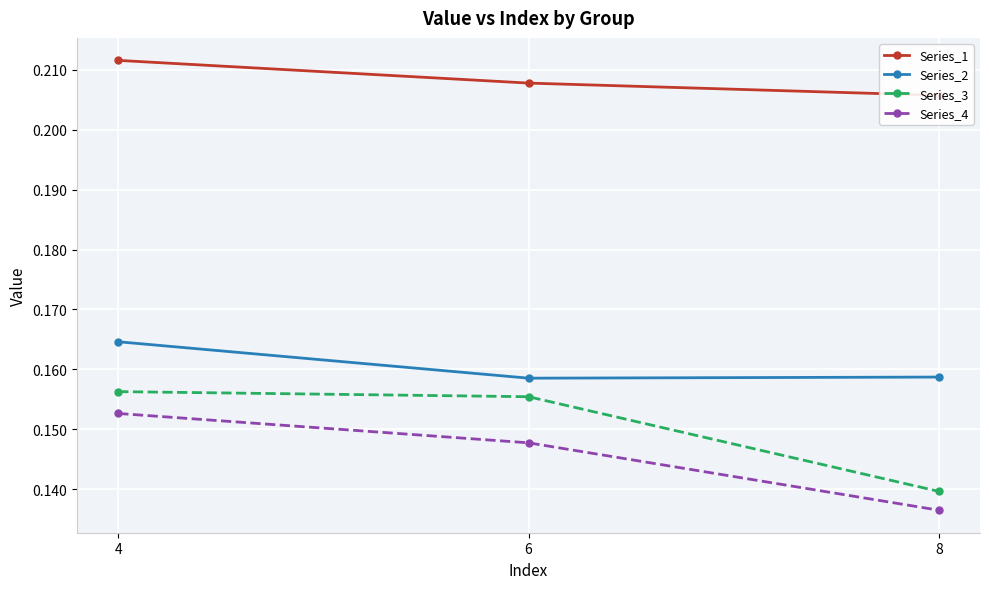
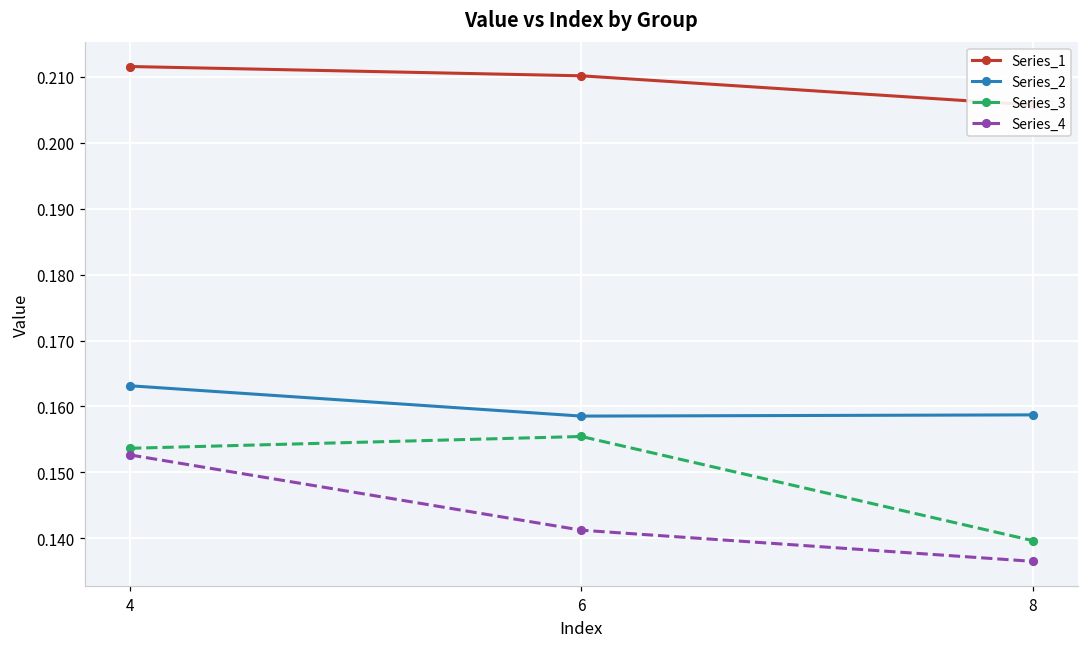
  {
    "Series_1": {
      "4": 0.212,
-     "6": 0.208
+     "6": 0.210
    },
    "Series_2": {
-     "4": 0.165,
+     "4": 0.163,
      "6": 0.159,
      "8": 0.159
    },
    "Series_3": {
-     "4": 0.156,
+     "4": 0.154,
      "6": 0.155,
      "8": 0.140
    },
    "Series_4": {
      "4": 0.153,
-     "6": 0.148,
+     "6": 0.141,
      "8": 0.137
    }
  }
